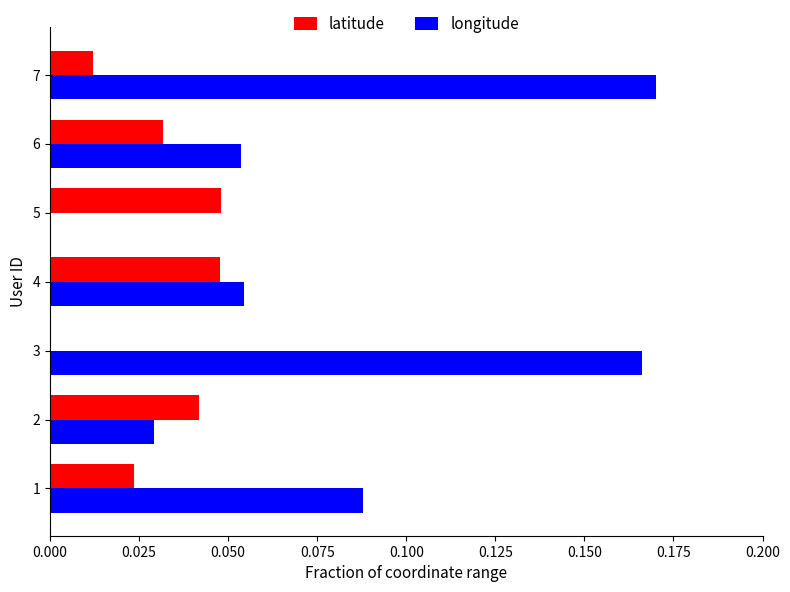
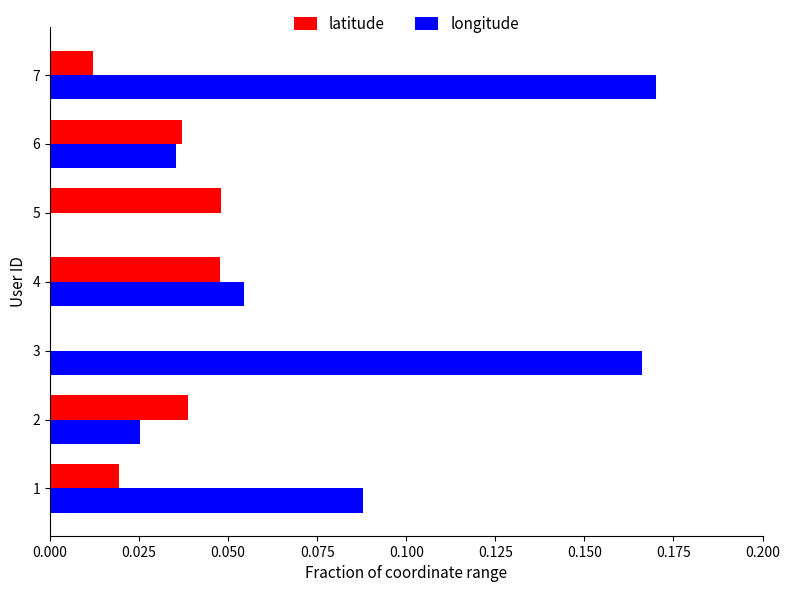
  {
    "latitude": {
      "7": 0.012,
-     "6": 0.032,
+     "6": 0.037,
      "5": 0.048,
      "4": 0.048,
      "3": 0.000,
-     "2": 0.042,
-     "1": 0.024
+     "2": 0.039,
+     "1": 0.019
    },
    "longitude": {
      "7": 0.170,
-     "6": 0.054,
+     "6": 0.035,
      "5": 0.000,
      "4": 0.054,
      "3": 0.166,
-     "2": 0.029,
+     "2": 0.025,
      "1": 0.088
    }
  }
